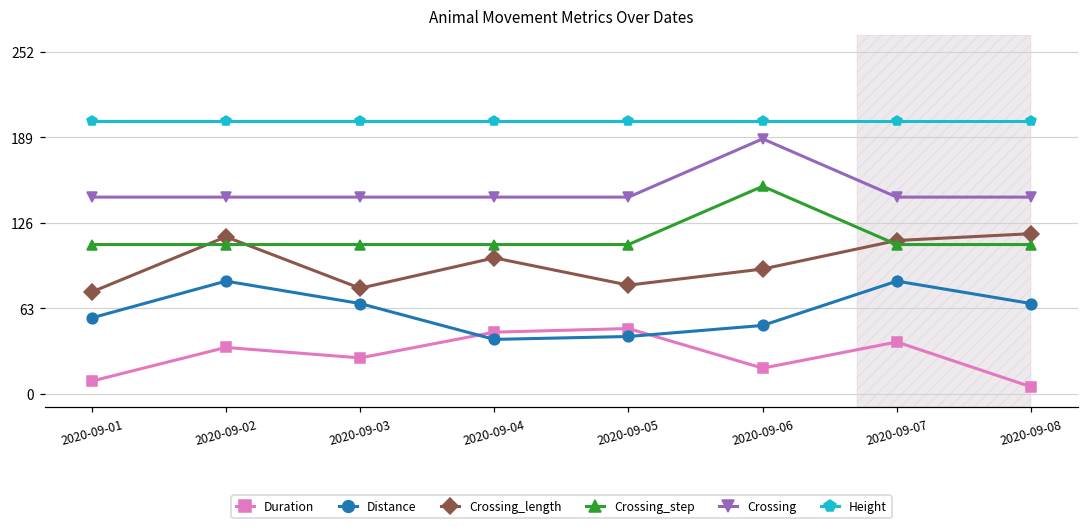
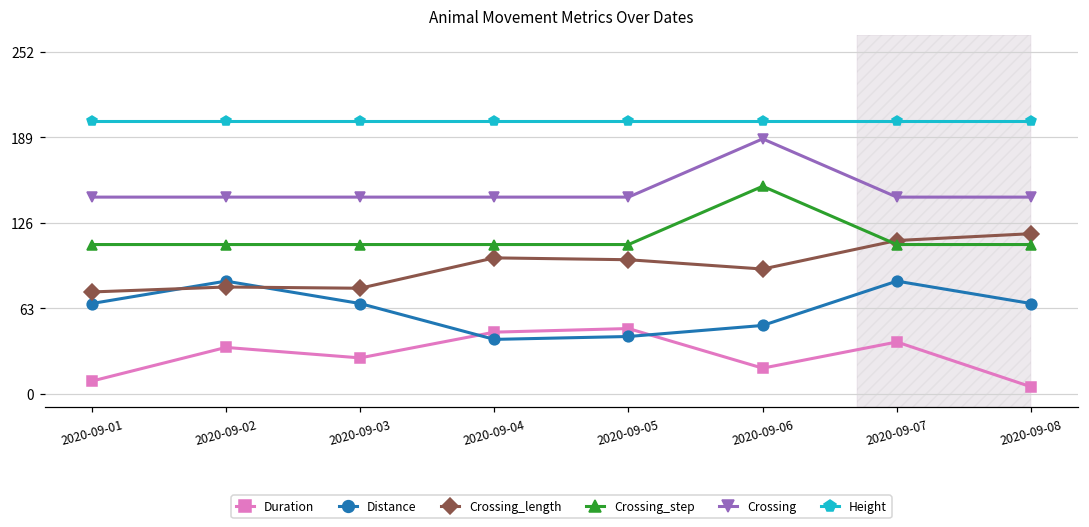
  {
    "Duration": {
      "2020-09-01": 9,
      "2020-09-02": 34,
      "2020-09-03": 26,
      "2020-09-04": 45,
      "2020-09-05": 48,
      "2020-09-06": 19,
      "2020-09-07": 38,
      "2020-09-08": 5
    },
    "Distance": {
-     "2020-09-01": 56,
+     "2020-09-01": 66,
      "2020-09-02": 83,
      "2020-09-03": 66,
      "2020-09-04": 40,
      "2020-09-05": 42,
      "2020-09-06": 50,
      "2020-09-07": 83,
      "2020-09-08": 66
    },
    "Crossing_length": {
      "2020-09-01": 75,
-     "2020-09-02": 116,
+     "2020-09-02": 79,
      "2020-09-03": 78,
      "2020-09-04": 100,
-     "2020-09-05": 80,
+     "2020-09-05": 99,
      "2020-09-06": 92,
      "2020-09-07": 113,
      "2020-09-08": 118
    },
    "Crossing_step": {
      "2020-09-01": 110,
      "2020-09-02": 110,
      "2020-09-03": 110,
      "2020-09-04": 110,
      "2020-09-05": 110,
      "2020-09-06": 153,
      "2020-09-07": 110,
      "2020-09-08": 110
    },
    "Crossing": {
      "2020-09-01": 145,
      "2020-09-02": 145,
      "2020-09-03": 145,
      "2020-09-04": 145,
      "2020-09-05": 145,
      "2020-09-06": 188,
      "2020-09-07": 145,
      "2020-09-08": 145
    },
    "Height": {
      "2020-09-01": 202,
      "2020-09-02": 202,
      "2020-09-03": 202,
      "2020-09-04": 202,
      "2020-09-05": 202,
      "2020-09-06": 202,
      "2020-09-07": 202,
      "2020-09-08": 202
    }
  }
